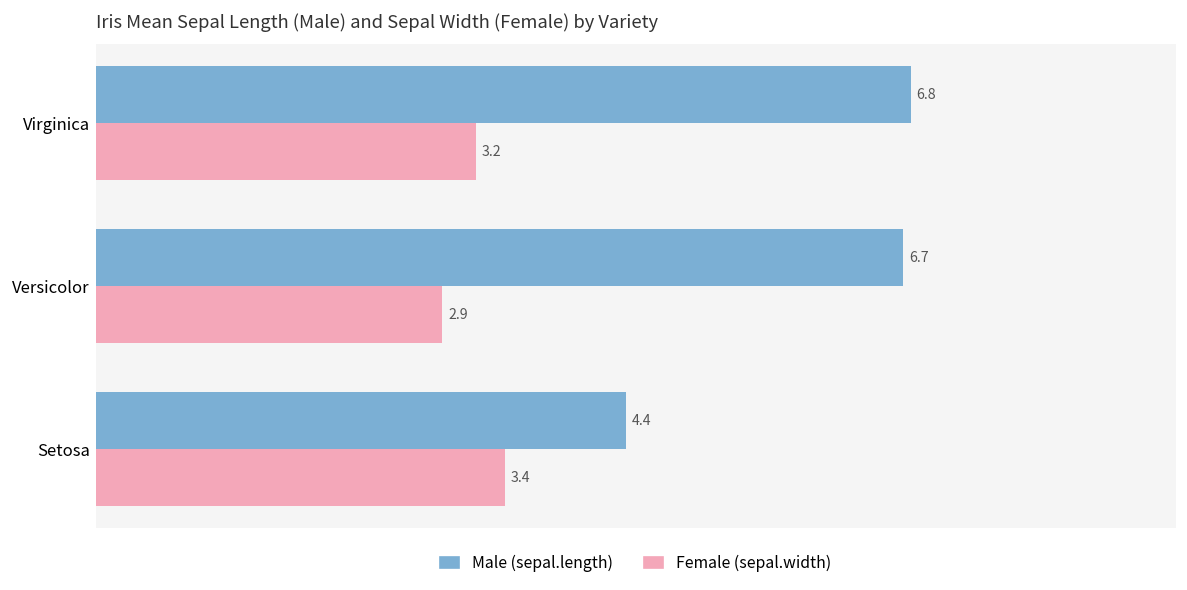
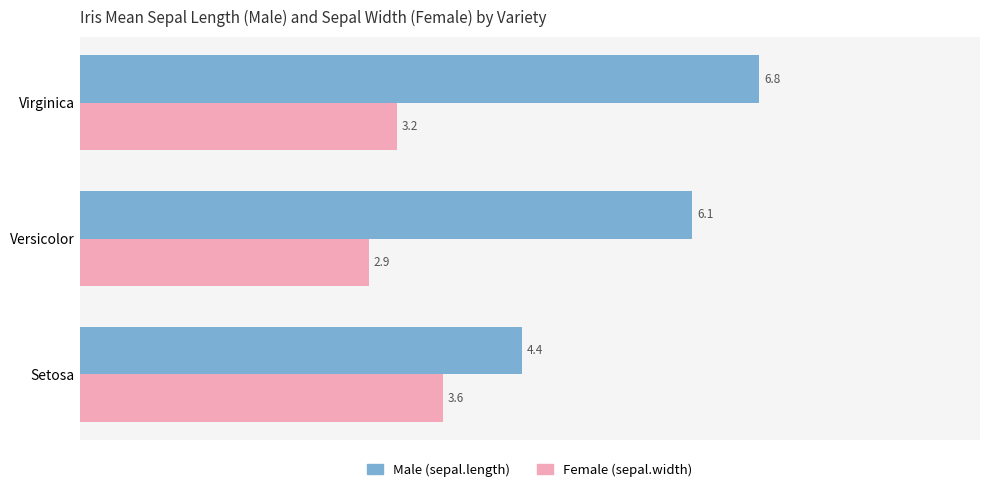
  {
    "Male (sepal.length)": {
      "Virginica": 6.8,
-     "Versicolor": 6.7,
+     "Versicolor": 6.1,
      "Setosa": 4.4
    },
    "Female (sepal.width)": {
      "Virginica": 3.2,
      "Versicolor": 2.9,
-     "Setosa": 3.4
+     "Setosa": 3.6
    }
  }
